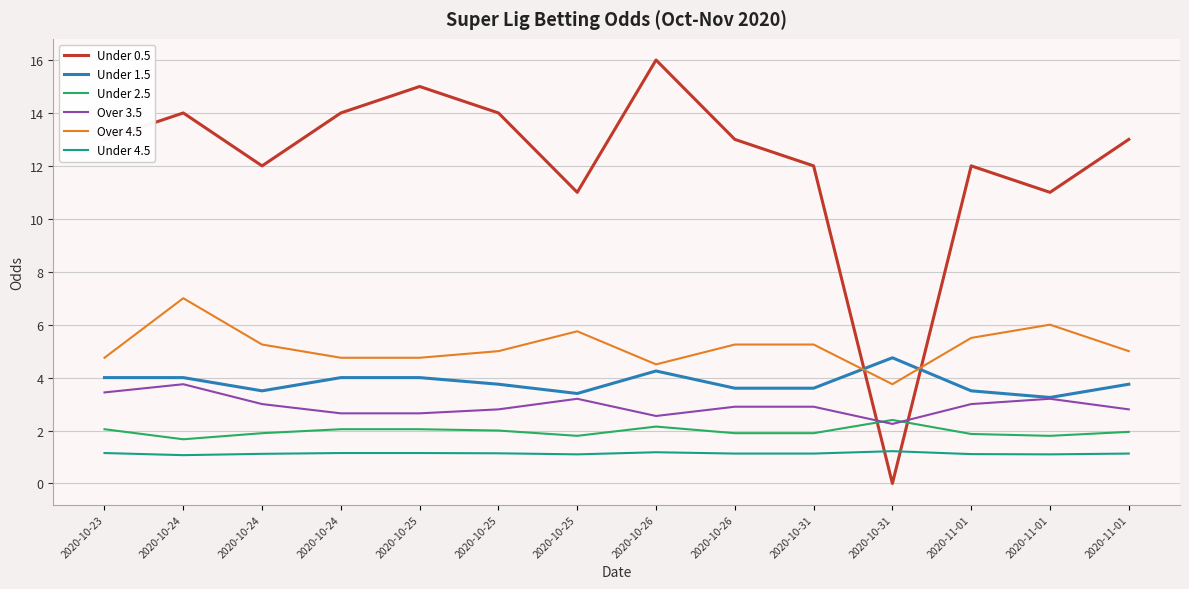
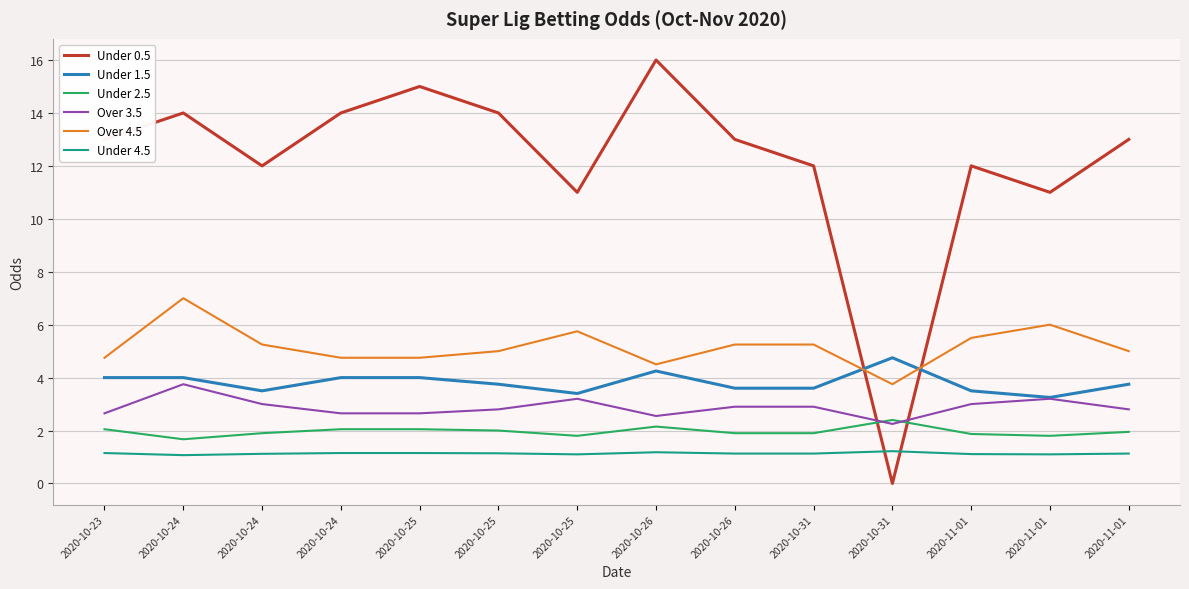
  {
    "Under 1.5": {
      "2020-10-23": 4.0
    },
    "Over 3.5": {
-     "2020-10-23": 3.4
+     "2020-10-23": 2.7
    },
    "Over 4.5": {
      "2020-10-23": 4.8
    }
  }
